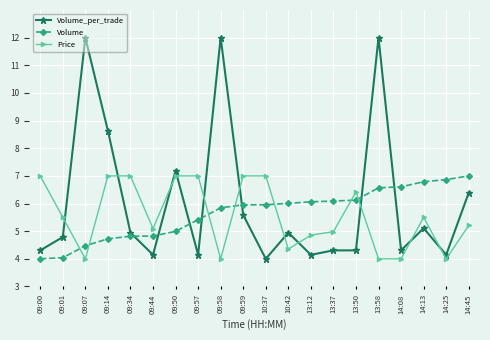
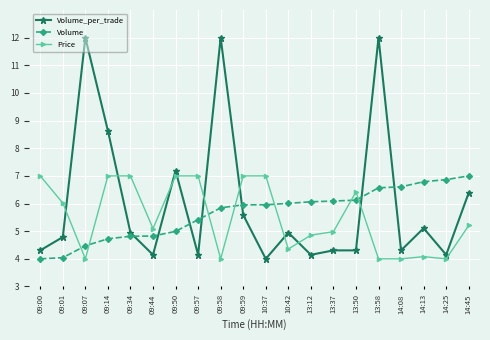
  {
    "Price": {
      "09:00": 7.0,
-     "09:01": 5.5,
+     "09:01": 6.0,
      "09:07": 4.0,
      "09:14": 7.0,
      "09:34": 7.0,
      "09:44": 5.1,
      "09:50": 7.0,
      "09:57": 7.0,
      "09:58": 4.0,
      "09:59": 7.0,
      "10:37": 7.0,
      "10:42": 4.4,
      "13:12": 4.9,
      "13:37": 5.0,
      "13:50": 6.4,
      "13:58": 4.0,
      "14:08": 4.0,
-     "14:13": 5.5,
+     "14:13": 4.1,
      "14:25": 4.0,
      "14:45": 5.2
    }
  }
